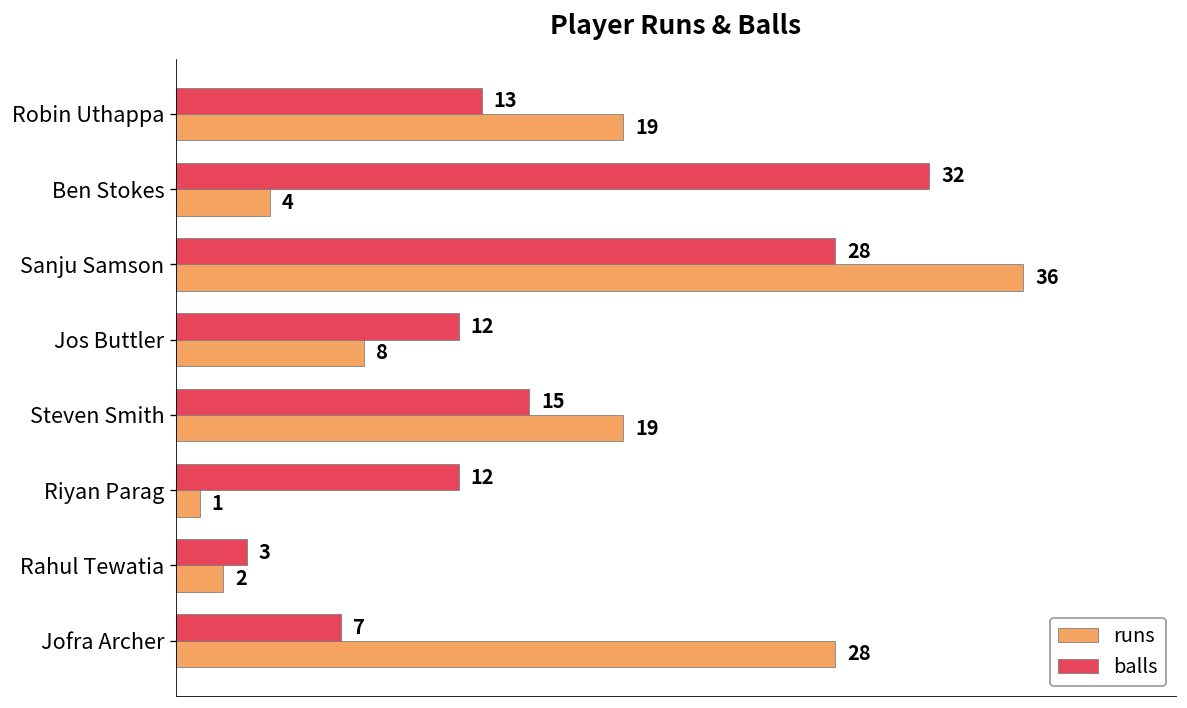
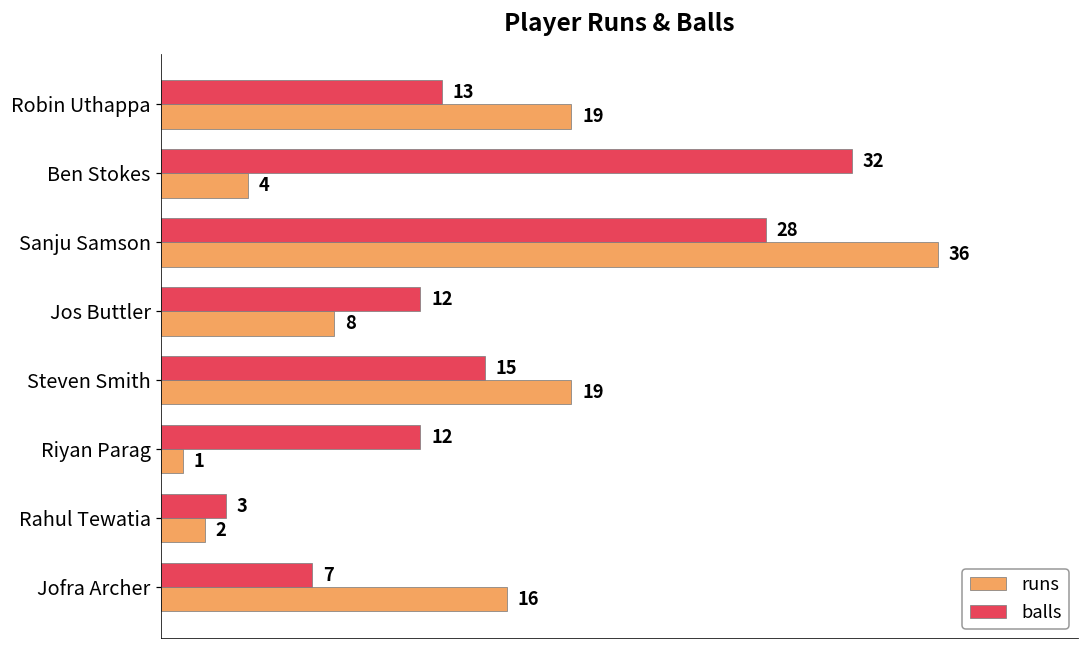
  {
    "runs": {
      "Robin Uthappa": 19,
      "Ben Stokes": 4,
      "Sanju Samson": 36,
      "Jos Buttler": 8,
      "Steven Smith": 19,
      "Riyan Parag": 1,
      "Rahul Tewatia": 2,
-     "Jofra Archer": 28
+     "Jofra Archer": 16
    },
    "balls": {
      "Robin Uthappa": 13,
      "Ben Stokes": 32,
      "Sanju Samson": 28,
      "Jos Buttler": 12,
      "Steven Smith": 15,
      "Riyan Parag": 12,
      "Rahul Tewatia": 3,
      "Jofra Archer": 7
    }
  }
